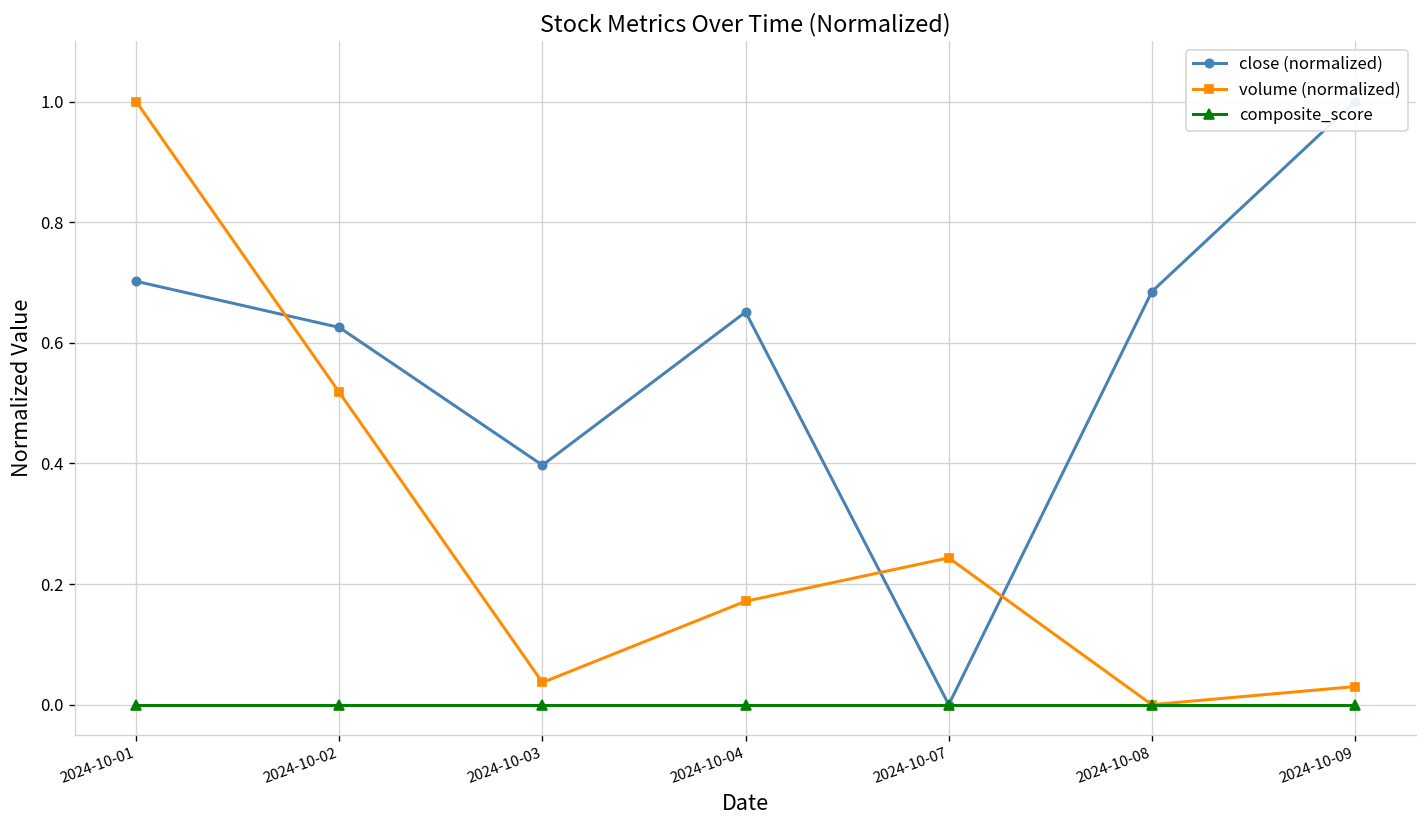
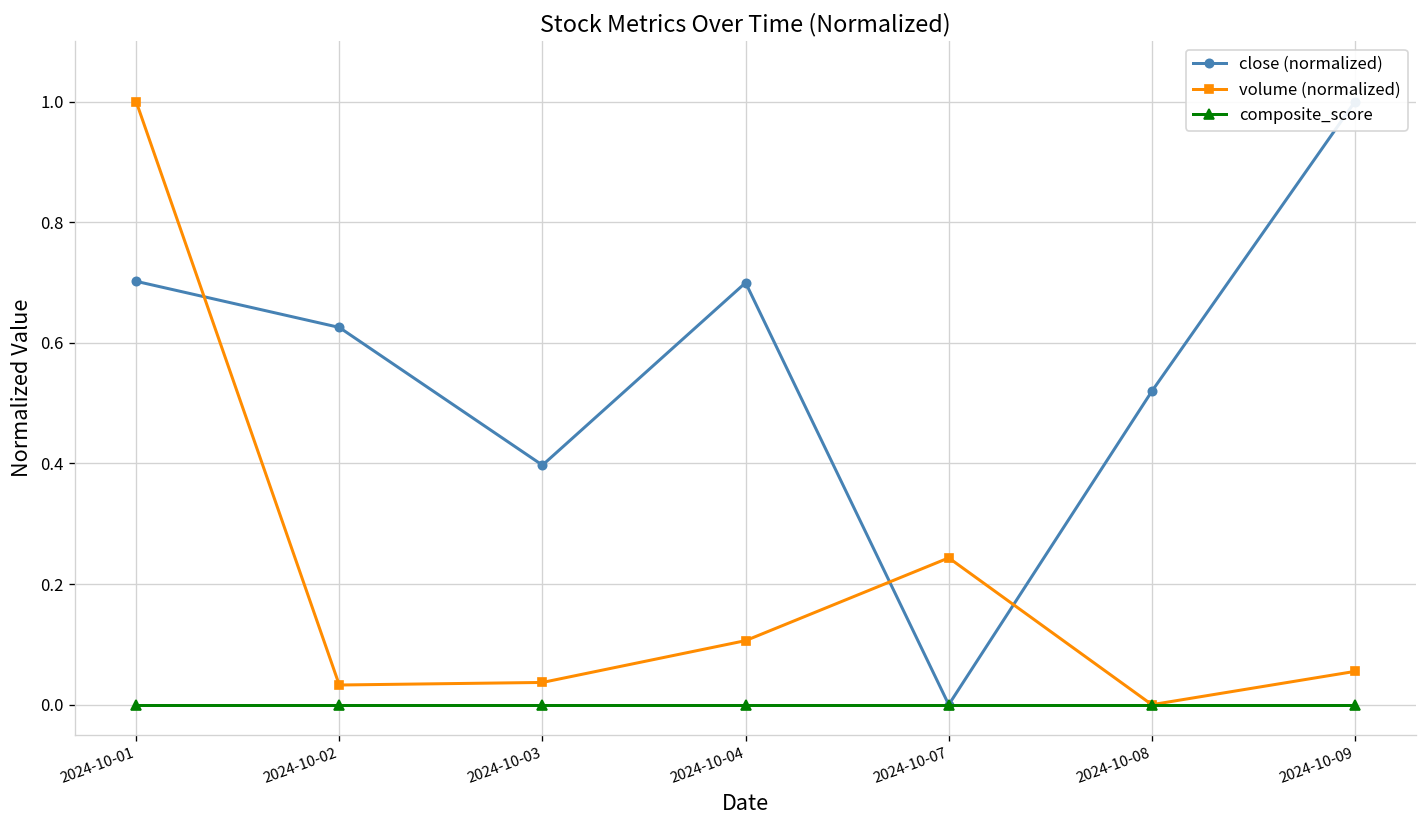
  {
    "close (normalized)": {
      "2024-10-01": 0.70,
      "2024-10-02": 0.63,
      "2024-10-03": 0.40,
-     "2024-10-04": 0.65,
-     "2024-10-08": 0.68
+     "2024-10-04": 0.70,
+     "2024-10-08": 0.52
    },
    "volume (normalized)": {
      "2024-10-01": 1.00,
-     "2024-10-02": 0.52,
+     "2024-10-02": 0.03,
      "2024-10-03": 0.04,
-     "2024-10-04": 0.17,
+     "2024-10-04": 0.11,
      "2024-10-07": 0.24,
-     "2024-10-09": 0.03
+     "2024-10-09": 0.06
    },
    "composite_score": {
      "2024-10-01": 0.00,
      "2024-10-02": 0.00,
      "2024-10-03": 0.00,
      "2024-10-04": 0.00,
      "2024-10-09": 0.00
    }
  }
